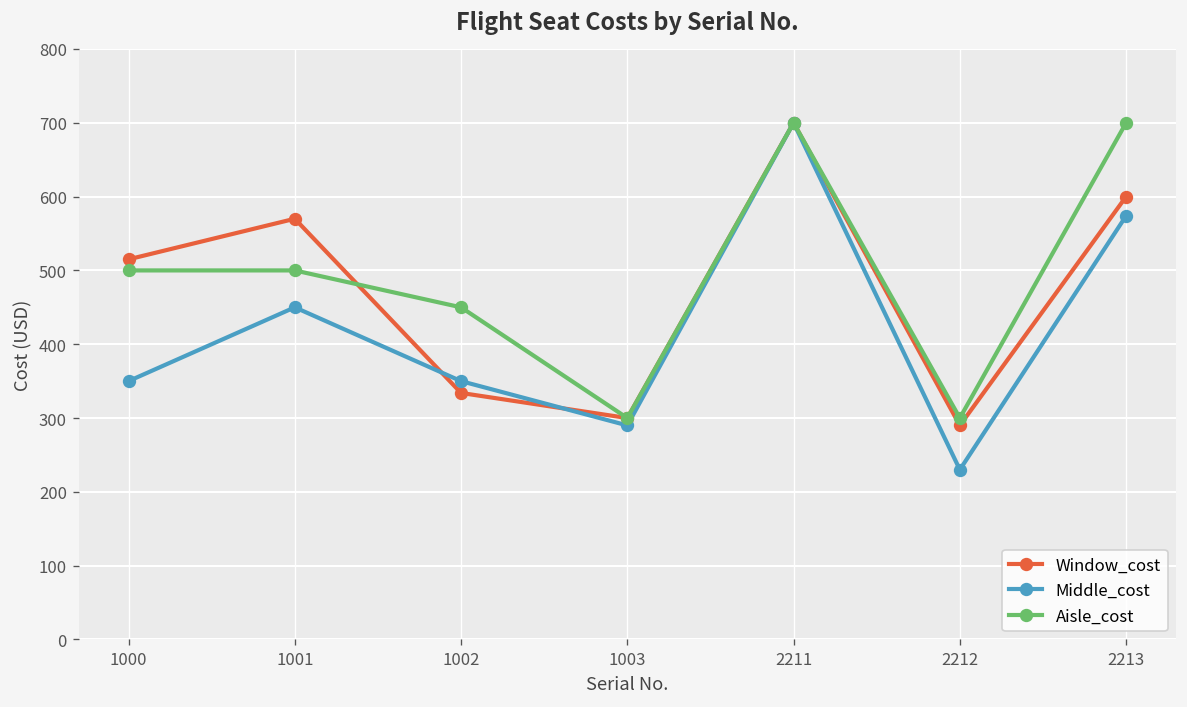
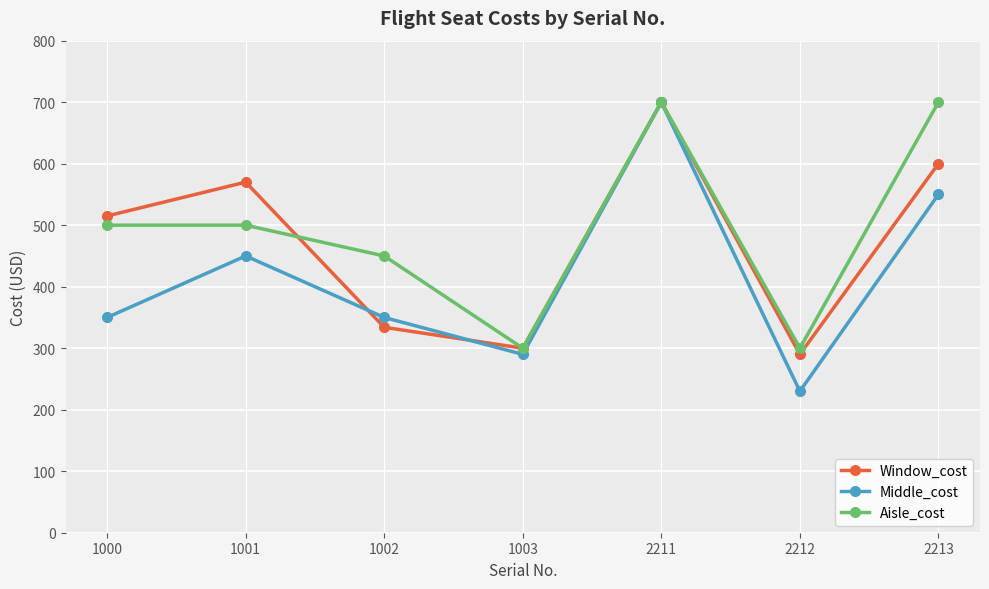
  {
    "Window_cost": {
      "1000": 520,
      "1001": 570,
      "1002": 330,
      "2212": 290,
      "2213": 600
    },
    "Middle_cost": {
      "1000": 350,
      "1001": 450,
      "1002": 350,
      "1003": 290,
      "2212": 230,
-     "2213": 570
+     "2213": 550
    },
    "Aisle_cost": {
      "1000": 500,
      "1001": 500,
      "1002": 450,
      "2212": 300,
      "2213": 700
    }
  }
